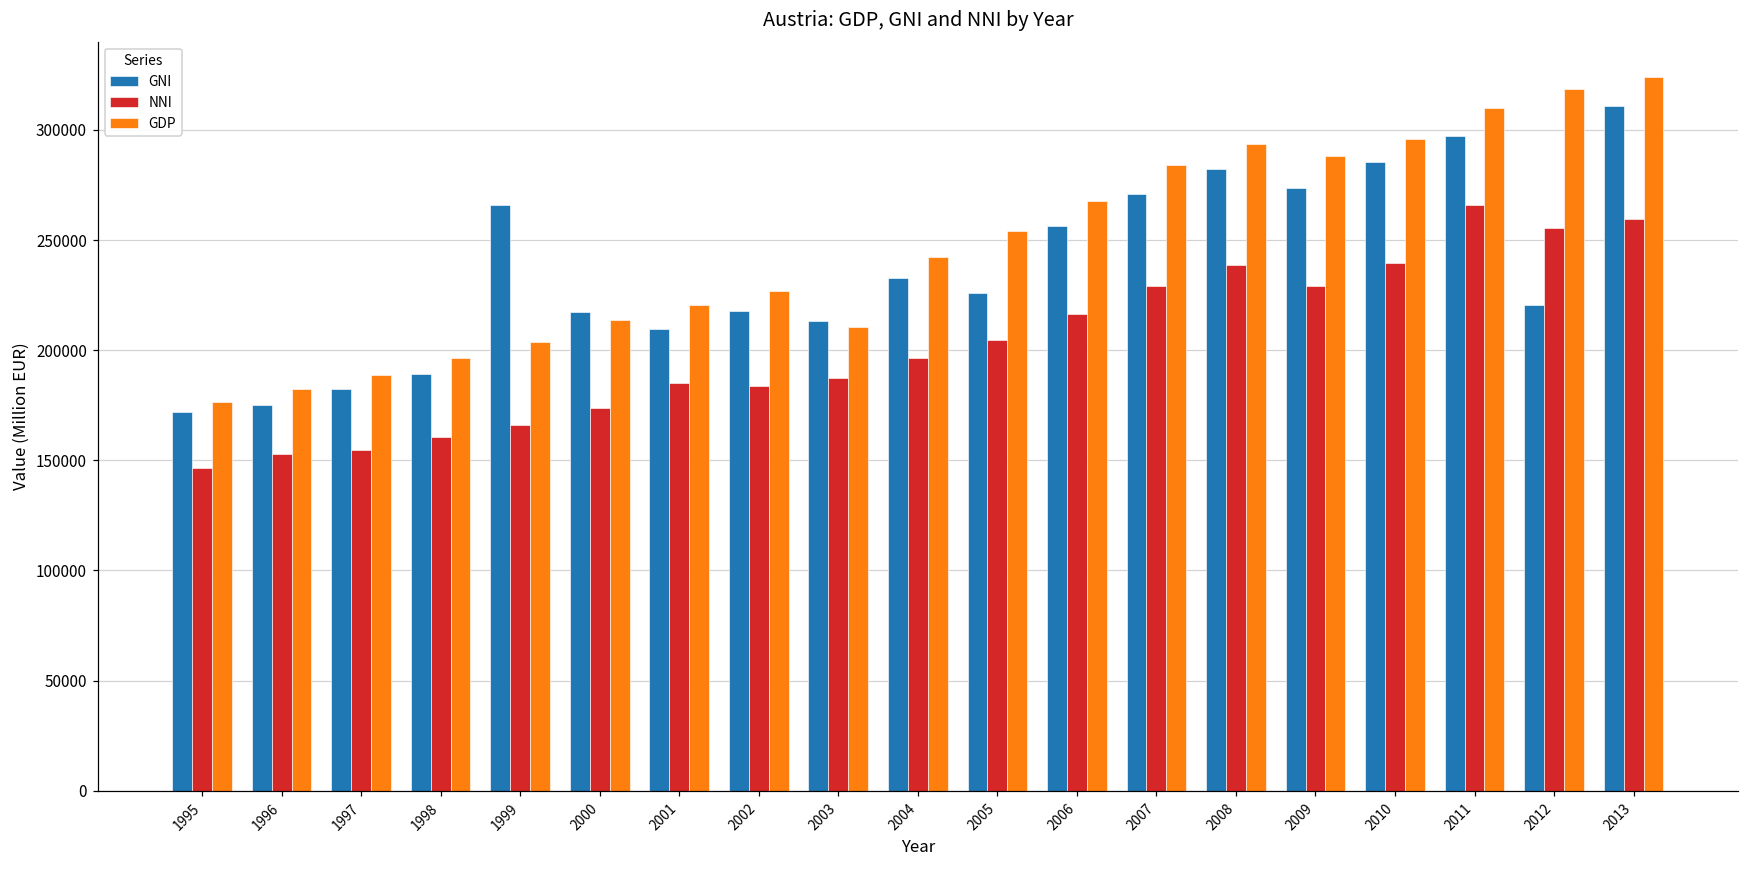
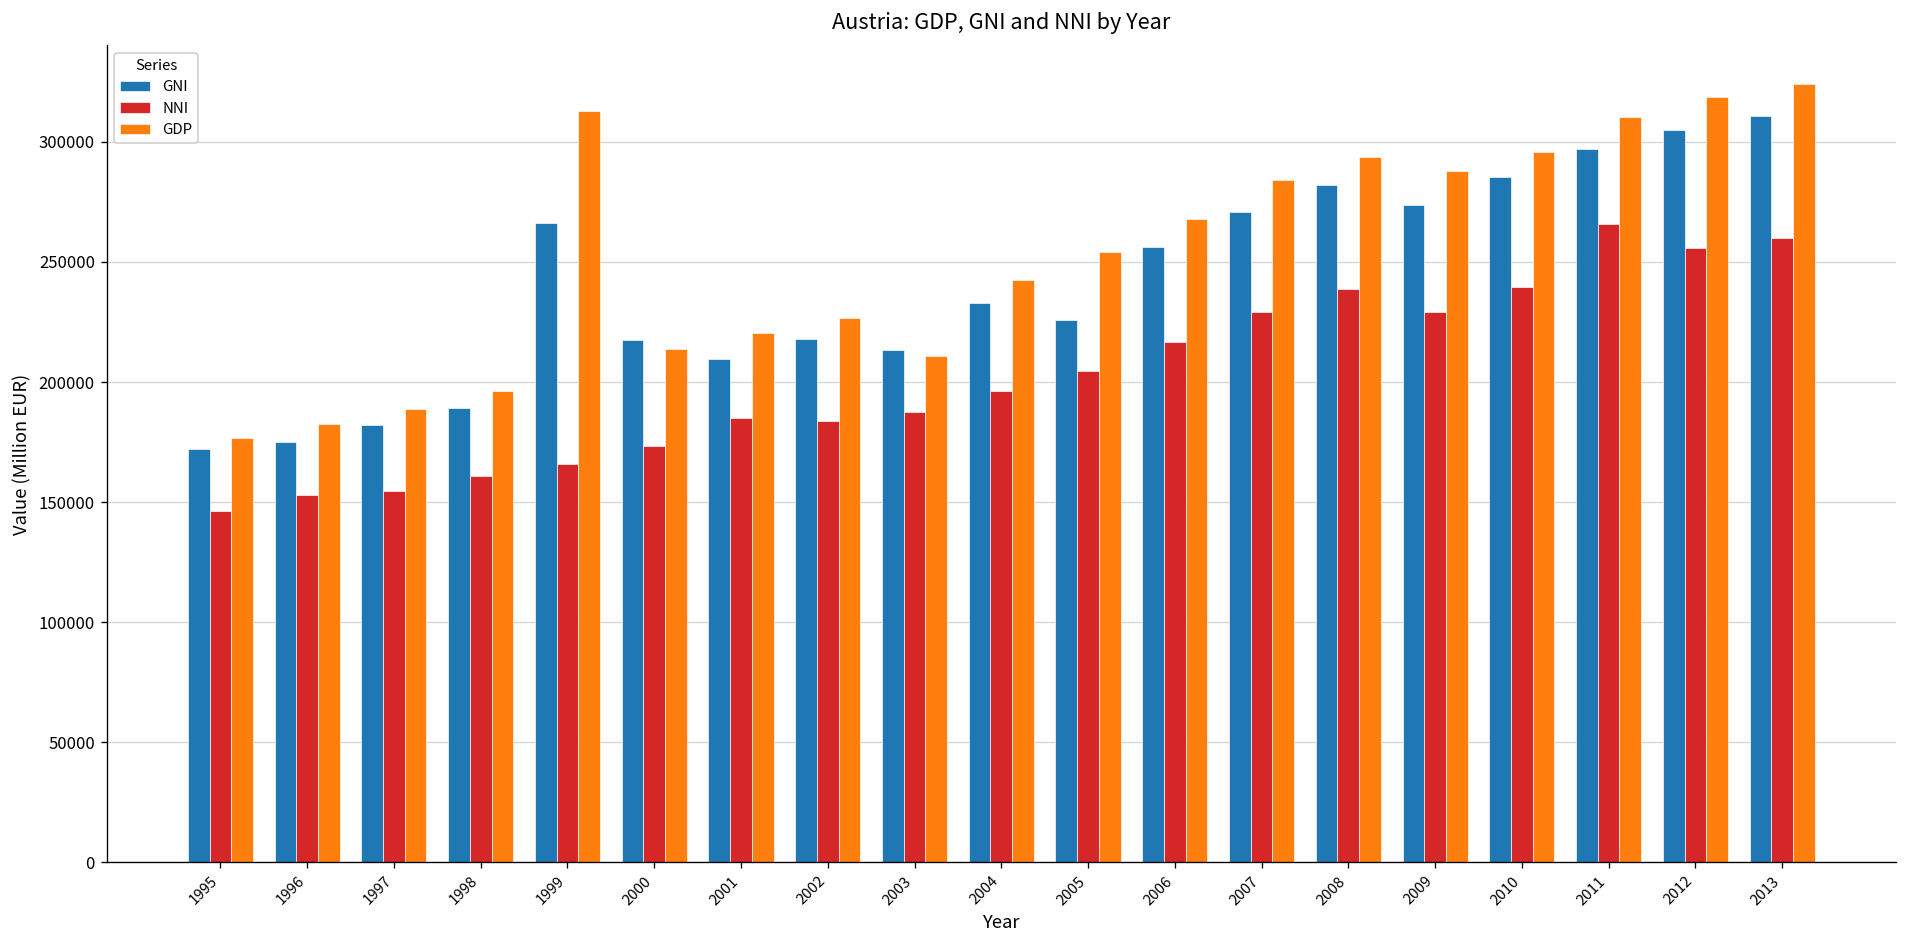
  {
    "GNI": {
      "1995": 172000,
      "1996": 175000,
      "1997": 182000,
      "1998": 189000,
      "1999": 266000,
      "2000": 217000,
      "2001": 210000,
      "2002": 218000,
      "2003": 213000,
      "2004": 233000,
      "2005": 226000,
      "2006": 256000,
      "2007": 271000,
      "2008": 282000,
      "2009": 274000,
      "2010": 285000,
      "2011": 297000,
-     "2012": 221000,
+     "2012": 305000,
      "2013": 311000
    },
    "NNI": {
      "1995": 146000,
      "1996": 153000,
      "1997": 155000,
      "1998": 161000,
      "1999": 166000,
      "2000": 174000,
      "2001": 185000,
      "2002": 184000,
      "2003": 188000,
      "2004": 196000,
      "2005": 205000,
      "2006": 217000,
      "2007": 229000,
      "2008": 239000,
      "2009": 229000,
      "2010": 240000,
      "2011": 266000,
      "2012": 256000,
      "2013": 260000
    },
    "GDP": {
      "1995": 177000,
      "1996": 183000,
      "1997": 189000,
      "1998": 196000,
-     "1999": 204000,
+     "1999": 313000,
      "2000": 214000,
      "2001": 221000,
      "2002": 227000,
      "2003": 211000,
      "2004": 242000,
      "2005": 254000,
      "2006": 268000,
      "2007": 284000,
      "2008": 294000,
      "2009": 288000,
      "2010": 296000,
      "2011": 310000,
      "2012": 319000,
      "2013": 324000
    }
  }
